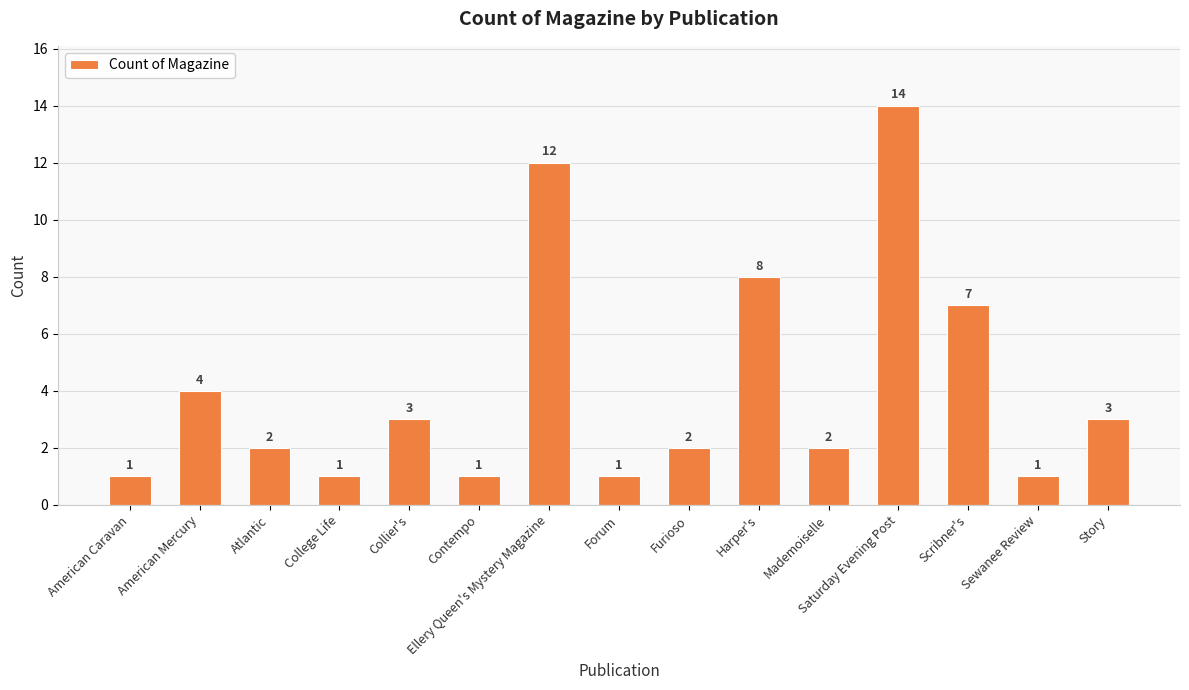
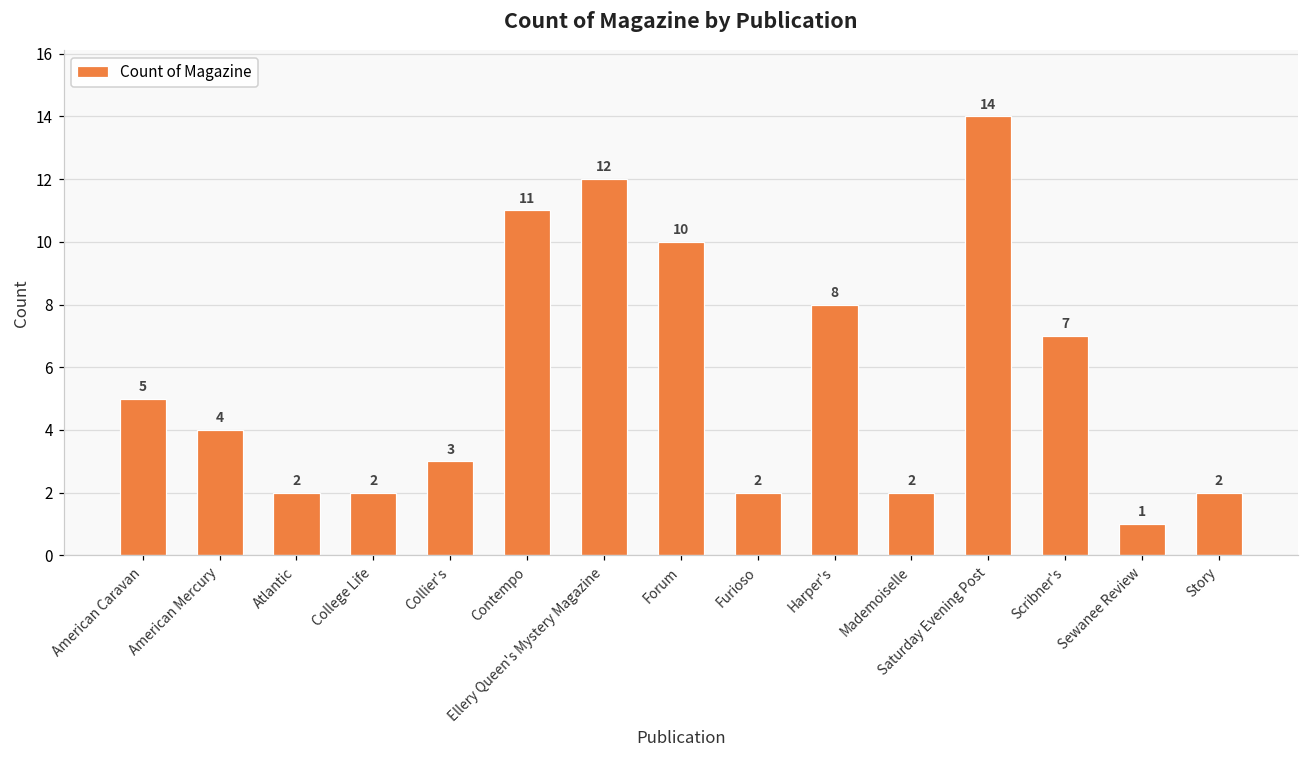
  {
-   "American Caravan": 1,
+   "American Caravan": 5,
    "American Mercury": 4,
    "Atlantic": 2,
-   "College Life": 1,
+   "College Life": 2,
    "Collier's": 3,
-   "Contempo": 1,
+   "Contempo": 11,
    "Ellery Queen's Mystery Magazine": 12,
-   "Forum": 1,
+   "Forum": 10,
    "Furioso": 2,
    "Harper's": 8,
    "Mademoiselle": 2,
    "Saturday Evening Post": 14,
    "Scribner's": 7,
    "Sewanee Review": 1,
-   "Story": 3
+   "Story": 2
  }
